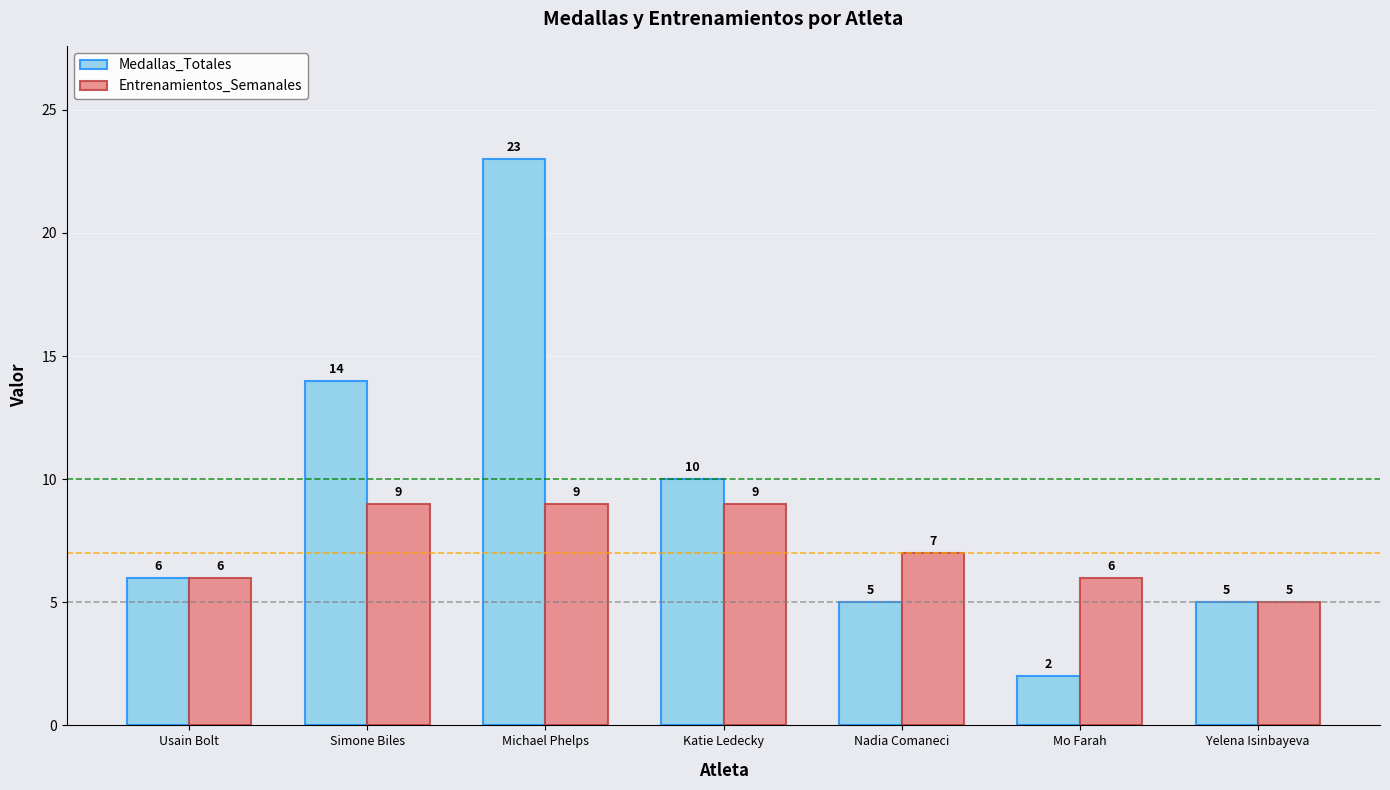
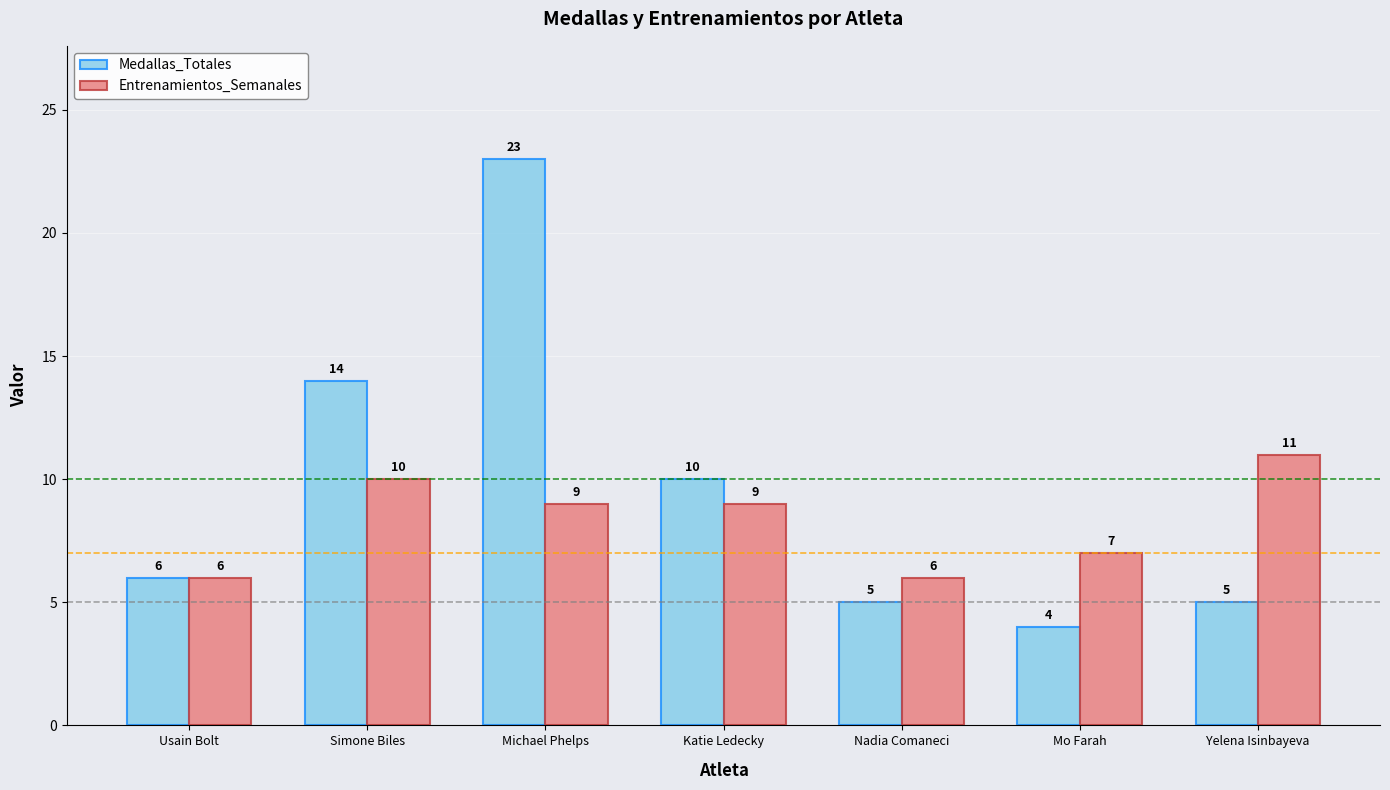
  {
    "Medallas_Totales": {
      "Usain Bolt": 6,
      "Simone Biles": 14,
      "Michael Phelps": 23,
      "Katie Ledecky": 10,
      "Nadia Comaneci": 5,
-     "Mo Farah": 2,
+     "Mo Farah": 4,
      "Yelena Isinbayeva": 5
    },
    "Entrenamientos_Semanales": {
      "Usain Bolt": 6,
-     "Simone Biles": 9,
+     "Simone Biles": 10,
      "Michael Phelps": 9,
      "Katie Ledecky": 9,
-     "Nadia Comaneci": 7,
-     "Mo Farah": 6,
-     "Yelena Isinbayeva": 5
+     "Nadia Comaneci": 6,
+     "Mo Farah": 7,
+     "Yelena Isinbayeva": 11
    }
  }
